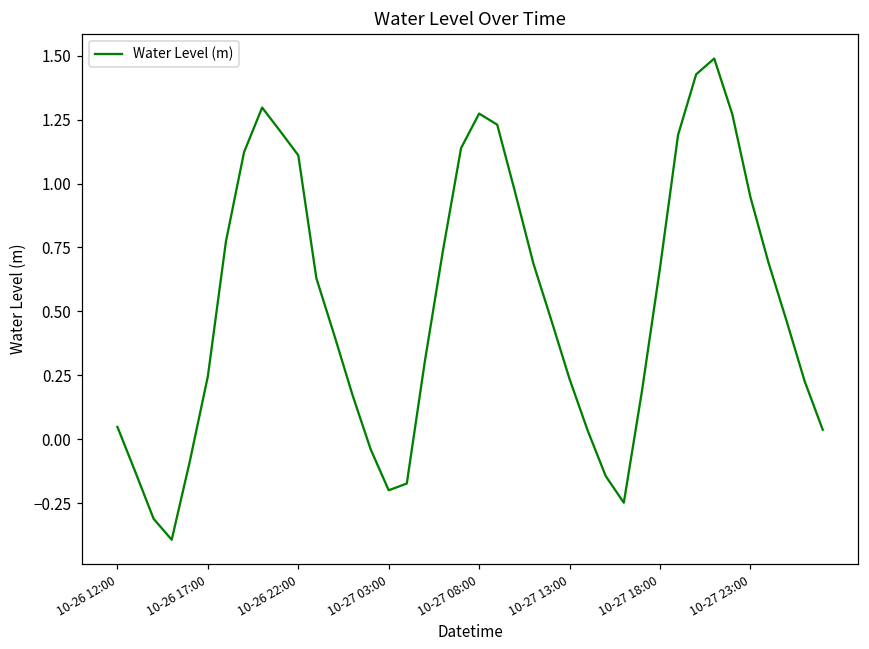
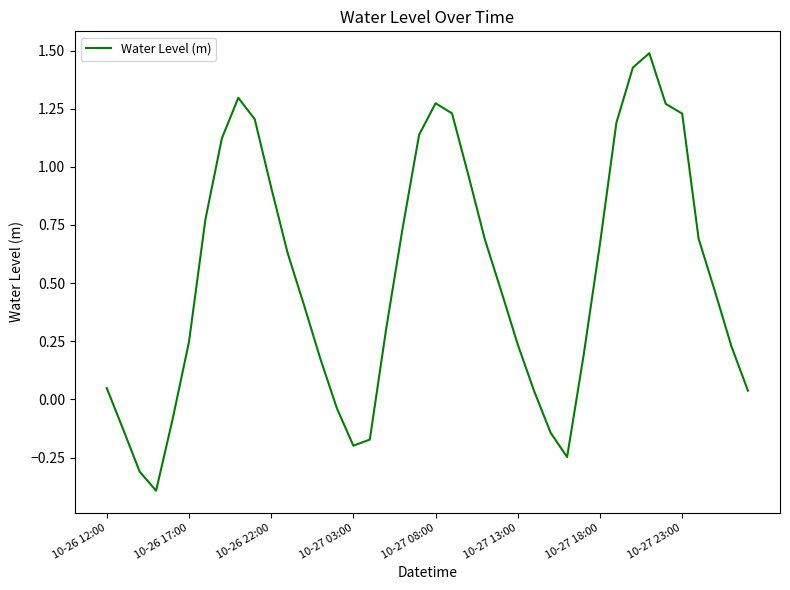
  {
    "10-26 12:00": 0.05,
    "10-26 17:00": 0.25,
-   "10-26 22:00": 1.11,
+   "10-26 22:00": 0.91,
    "10-27 03:00": -0.20,
    "10-27 08:00": 1.27,
    "10-27 13:00": 0.24,
    "10-27 18:00": 0.67,
-   "10-27 23:00": 0.95
+   "10-27 23:00": 1.23
  }
